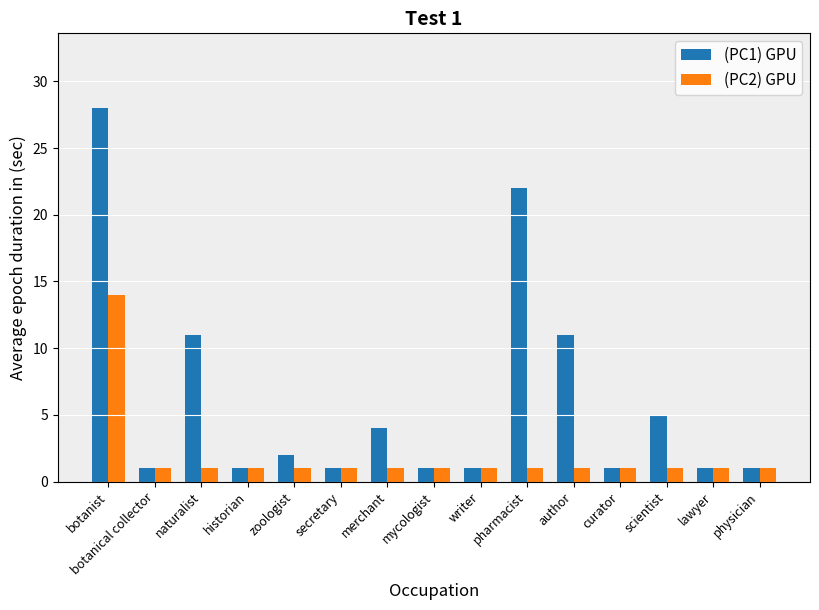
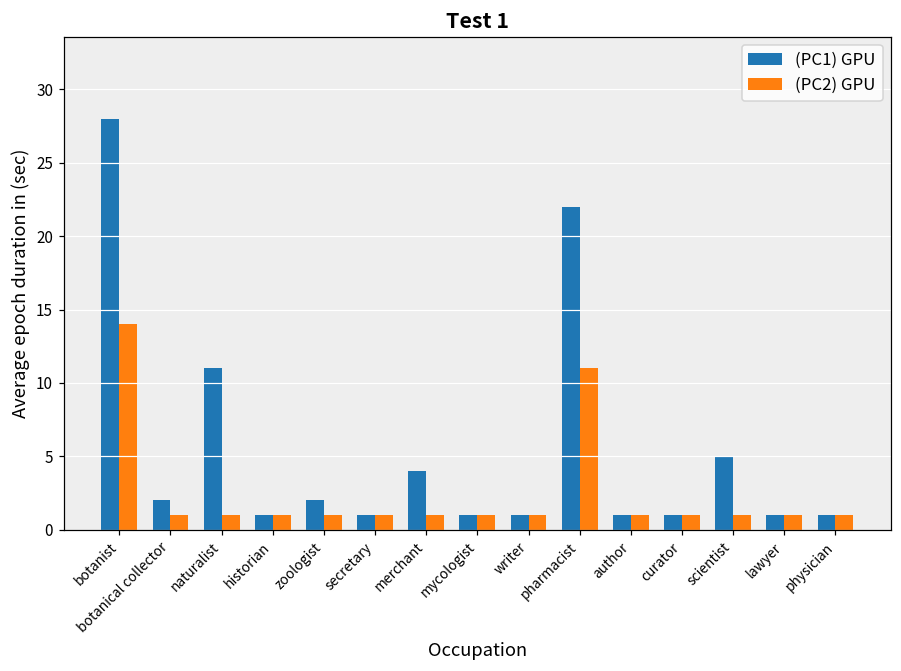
  {
    "(PC1) GPU": {
      "botanist": 28,
-     "botanical collector": 1,
+     "botanical collector": 2,
      "naturalist": 11,
      "historian": 1,
      "zoologist": 2,
      "secretary": 1,
      "merchant": 4,
      "mycologist": 1,
      "writer": 1,
      "pharmacist": 22,
-     "author": 11,
+     "author": 1,
      "curator": 1,
      "scientist": 5,
      "lawyer": 1,
      "physician": 1
    },
    "(PC2) GPU": {
      "botanist": 14,
      "botanical collector": 1,
      "naturalist": 1,
      "historian": 1,
      "zoologist": 1,
      "secretary": 1,
      "merchant": 1,
      "mycologist": 1,
      "writer": 1,
-     "pharmacist": 1,
+     "pharmacist": 11,
      "author": 1,
      "curator": 1,
      "scientist": 1,
      "lawyer": 1,
      "physician": 1
    }
  }
